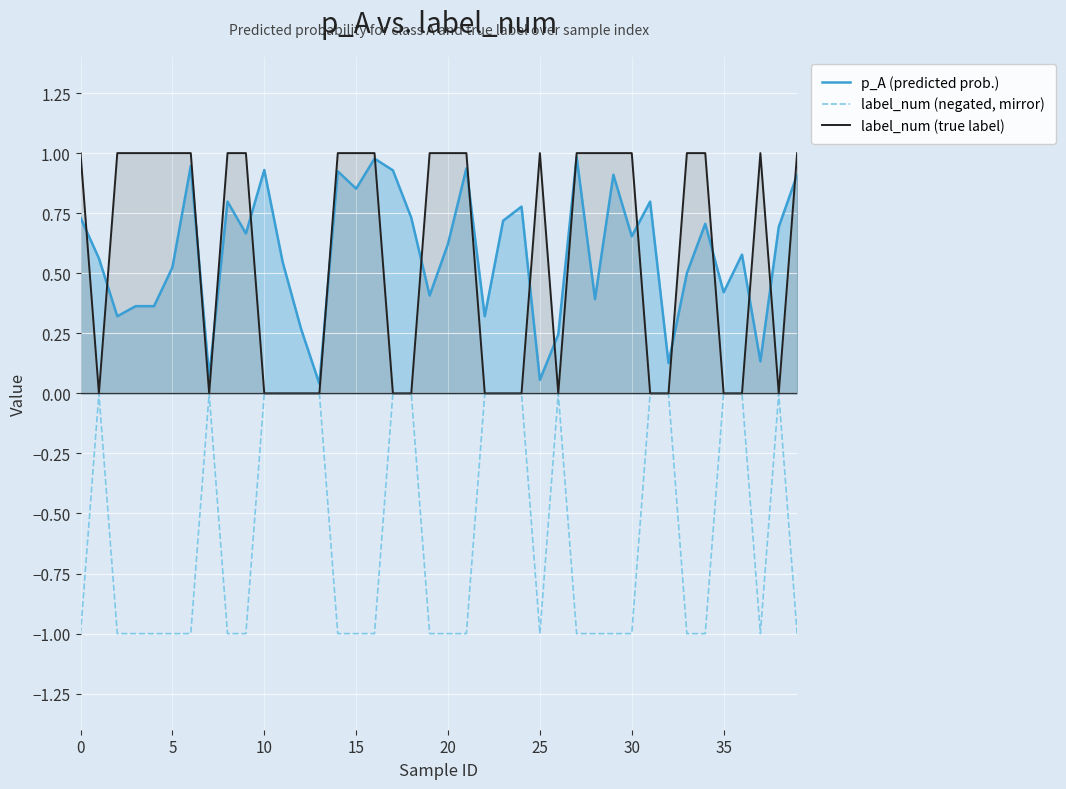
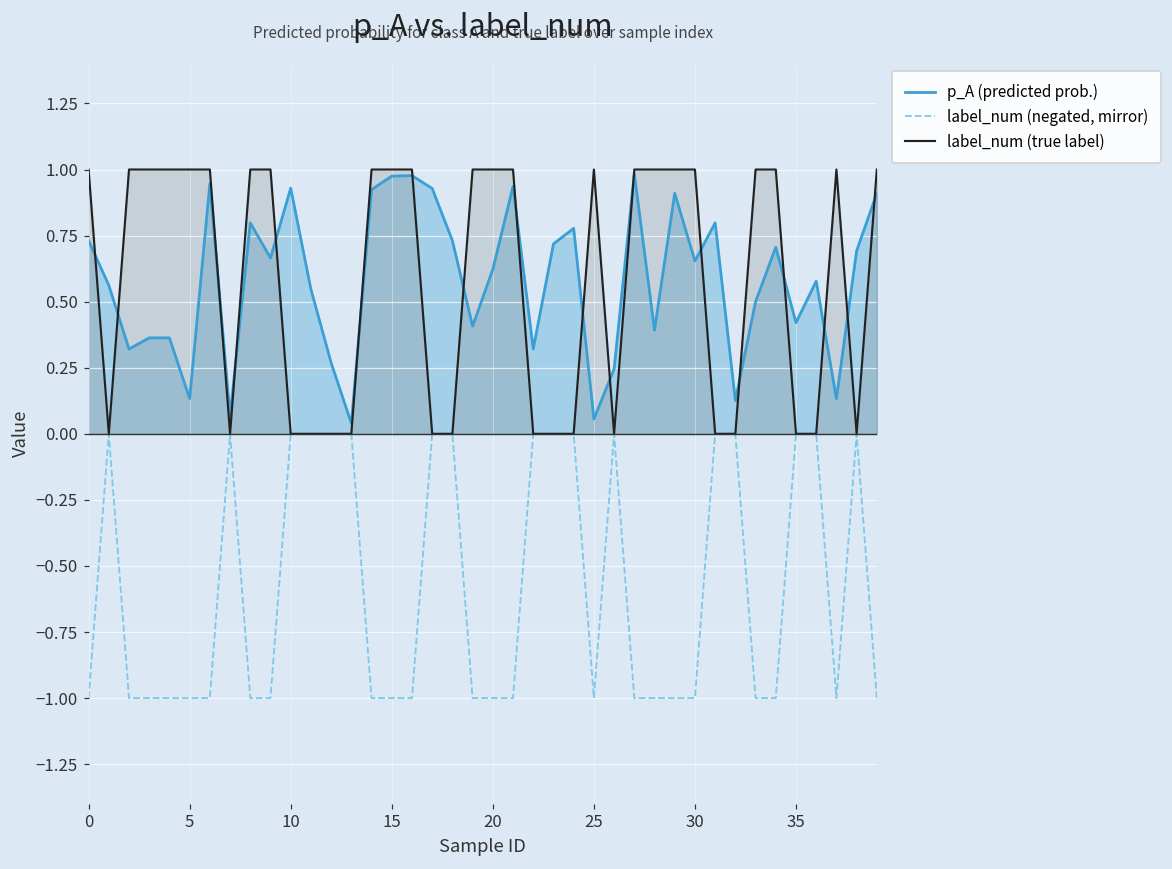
  {
    "p_A (predicted prob.)": {
      "0": 0.73,
-     "5": 0.52,
+     "5": 0.13,
      "10": 0.93,
-     "15": 0.85,
+     "15": 0.97,
      "20": 0.62,
      "25": 0.06,
      "30": 0.65,
      "35": 0.42
    },
    "label_num (negated, mirror)": {
      "0": -1.00,
      "5": -1.00,
      "15": -1.00,
      "20": -1.00,
      "25": -1.00,
      "30": -1.00
    },
    "label_num (true label)": {
      "0": 1.00,
      "5": 1.00,
      "15": 1.00,
      "20": 1.00,
      "25": 1.00,
      "30": 1.00
    }
  }
